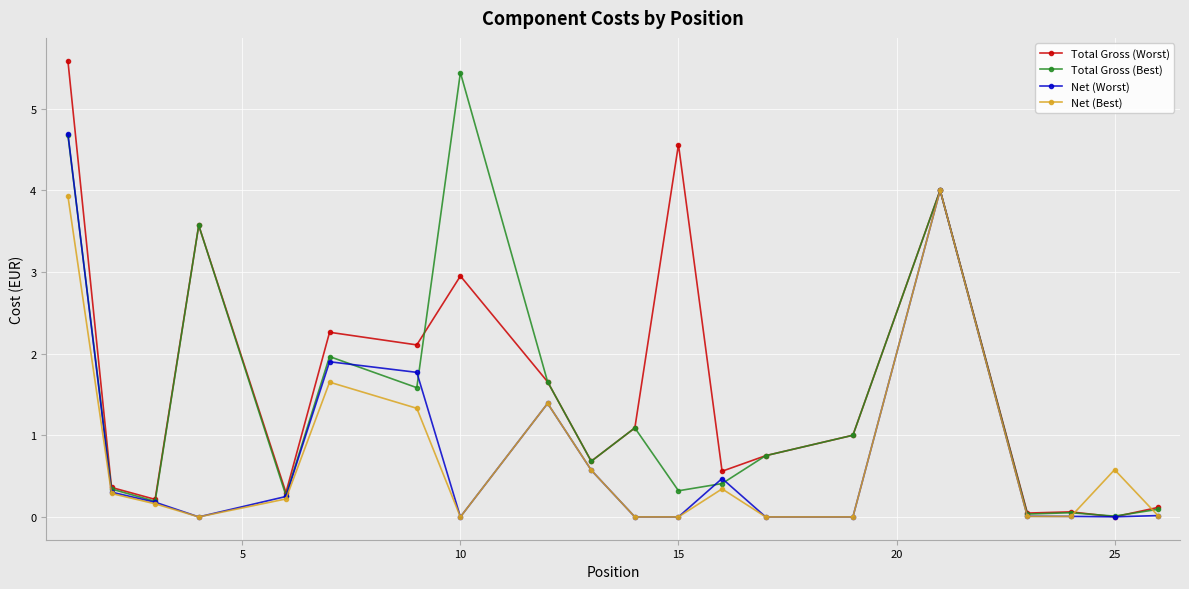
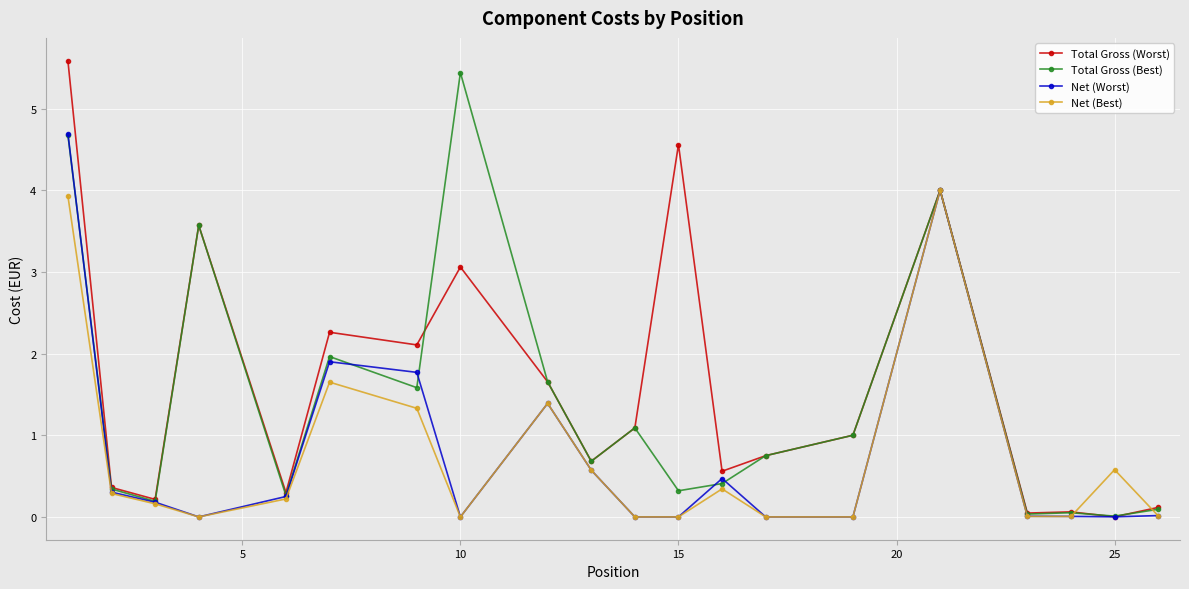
  {
    "Total Gross (Worst)": {
-     "10": 3.0,
+     "10": 3.1,
      "15": 4.6
    },
    "Total Gross (Best)": {
      "10": 5.4,
      "15": 0.3
    },
    "Net (Best)": {
      "25": 0.6
    }
  }
